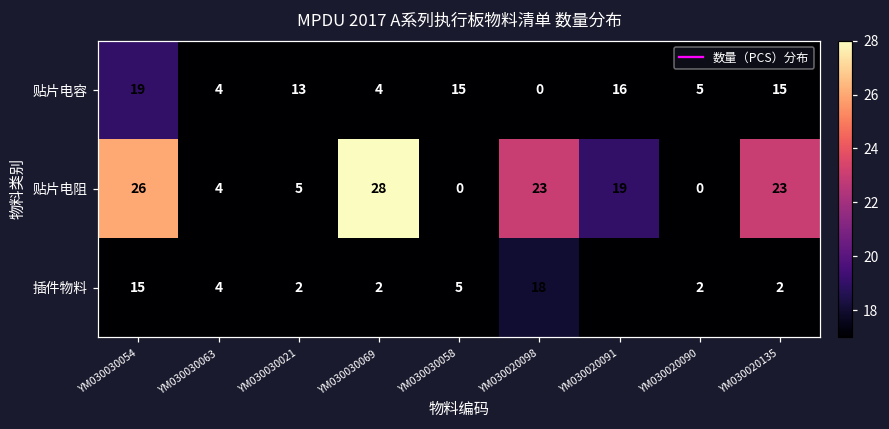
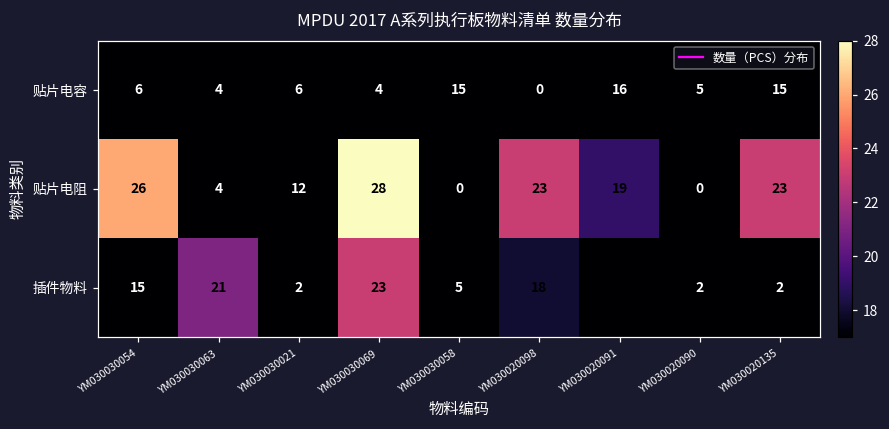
  {
    "贴片电容": {
-     "YM030030054": 19,
+     "YM030030054": 6,
      "YM030030063": 4,
-     "YM030030021": 13,
+     "YM030030021": 6,
      "YM030030069": 4,
      "YM030030058": 15,
      "YM030020098": 0,
      "YM030020091": 16,
      "YM030020090": 5,
      "YM030020135": 15
    },
    "贴片电阻": {
      "YM030030054": 26,
      "YM030030063": 4,
-     "YM030030021": 5,
+     "YM030030021": 12,
      "YM030030069": 28,
      "YM030030058": 0,
      "YM030020098": 23,
      "YM030020091": 19,
      "YM030020090": 0,
      "YM030020135": 23
    },
    "插件物料": {
      "YM030030054": 15,
-     "YM030030063": 4,
+     "YM030030063": 21,
      "YM030030021": 2,
-     "YM030030069": 2,
+     "YM030030069": 23,
      "YM030030058": 5,
      "YM030020098": 18,
      "YM030020090": 2,
      "YM030020135": 2
    }
  }
